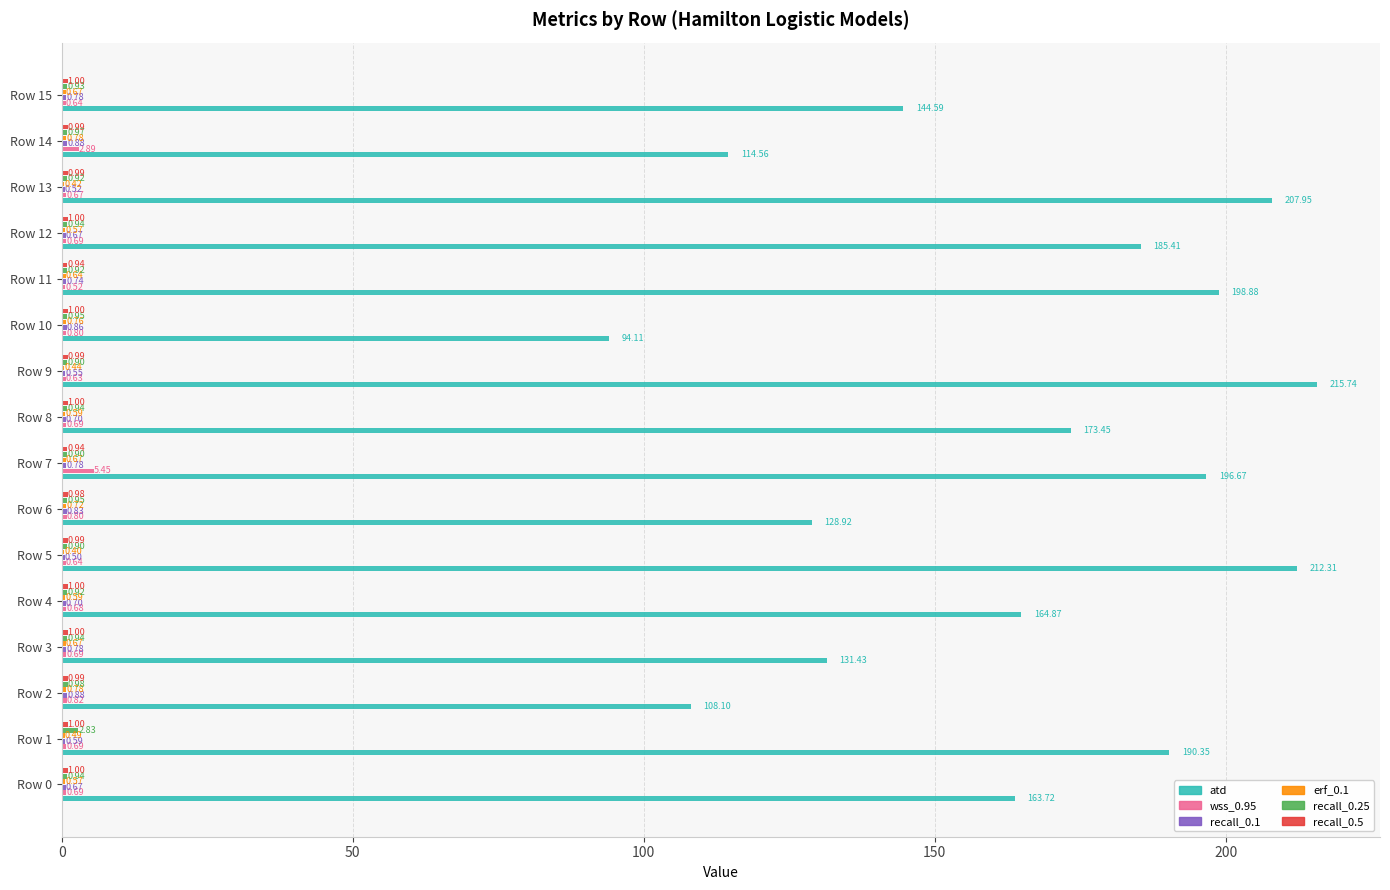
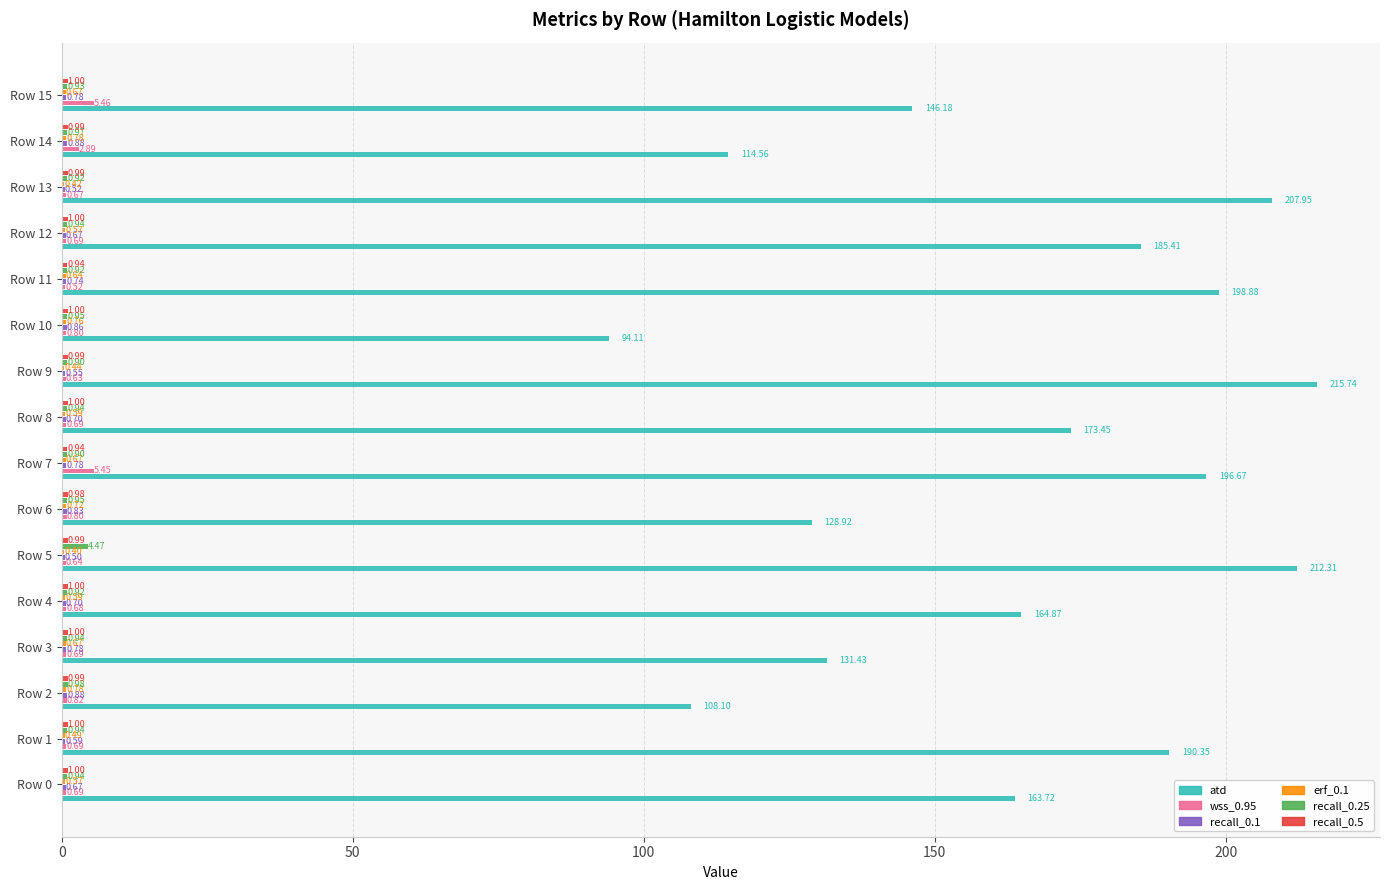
  {
    "atd": {
-     "Row 15": 144.59,
+     "Row 15": 146.18,
      "Row 14": 114.56,
      "Row 13": 207.95,
      "Row 12": 185.41,
      "Row 11": 198.88,
      "Row 10": 94.11,
      "Row 9": 215.74,
      "Row 8": 173.45,
      "Row 7": 196.67,
      "Row 6": 128.92,
      "Row 5": 212.31,
      "Row 4": 164.87,
      "Row 3": 131.43,
      "Row 2": 108.10,
      "Row 1": 190.35,
      "Row 0": 163.72
    },
    "wss_0.95": {
-     "Row 15": 0.64,
+     "Row 15": 5.46,
      "Row 14": 2.89,
      "Row 7": 5.45
    },
    "recall_0.25": {
-     "Row 5": 0.90,
-     "Row 1": 2.83
+     "Row 5": 4.47,
+     "Row 1": 0.94
    },
    "recall_0.5": {
      "Row 5": 0.99
    }
  }
